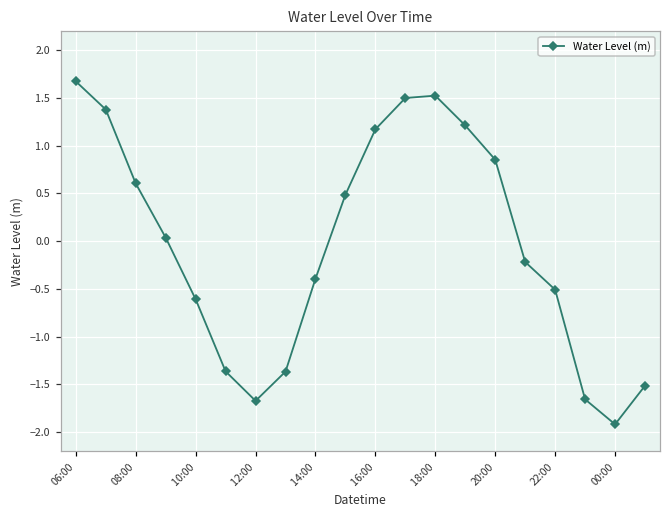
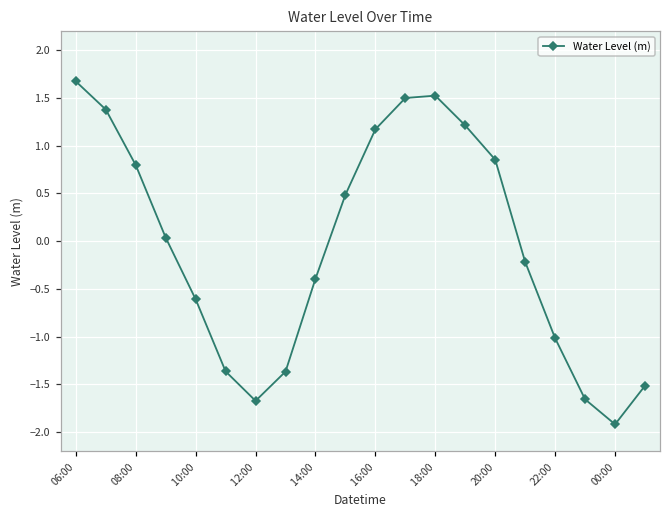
  {
    "06:00": 1.7,
-   "08:00": 0.6,
+   "08:00": 0.8,
    "10:00": -0.6,
    "12:00": -1.7,
    "14:00": -0.4,
    "16:00": 1.2,
    "18:00": 1.5,
    "20:00": 0.9,
-   "22:00": -0.5,
+   "22:00": -1.0,
    "00:00": -1.9
  }
